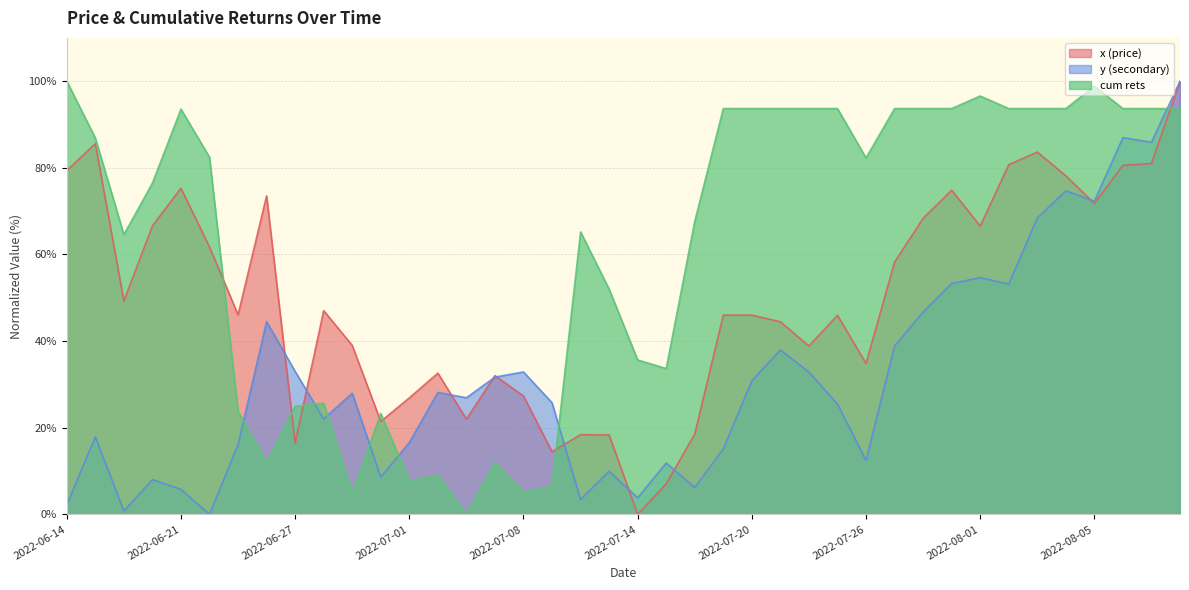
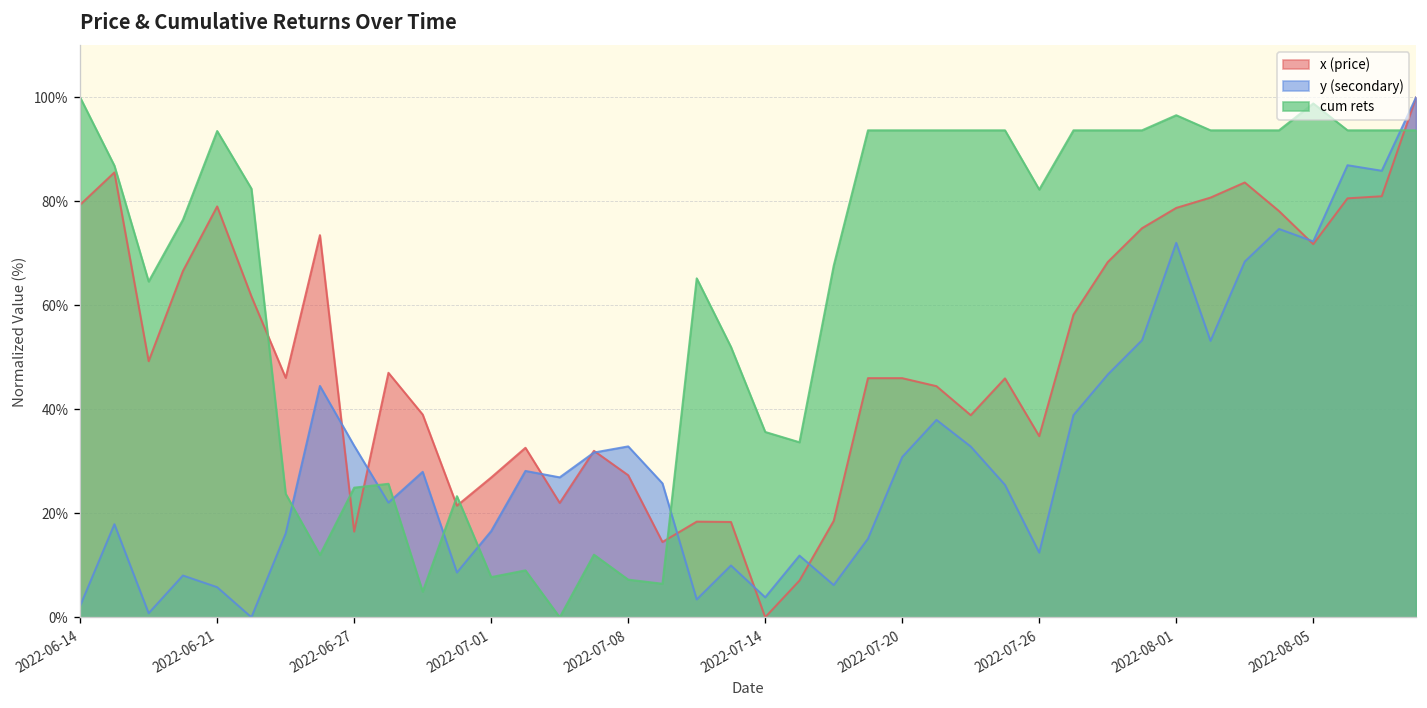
  {
    "x (price)": {
      "2022-06-14": "79%",
-     "2022-06-21": "75%",
+     "2022-06-21": "79%",
      "2022-06-27": "16%",
      "2022-07-01": "27%",
      "2022-07-08": "27%",
      "2022-07-14": "0%",
      "2022-07-20": "46%",
      "2022-07-26": "35%",
-     "2022-08-01": "67%"
+     "2022-08-01": "79%"
    },
    "y (secondary)": {
      "2022-06-14": "2%",
      "2022-06-21": "6%",
      "2022-06-27": "33%",
      "2022-07-01": "17%",
      "2022-07-08": "33%",
      "2022-07-14": "4%",
      "2022-07-20": "31%",
      "2022-07-26": "12%",
-     "2022-08-01": "55%"
+     "2022-08-01": "72%"
    },
    "cum rets": {
      "2022-06-14": "100%",
      "2022-06-21": "94%",
      "2022-06-27": "25%",
      "2022-07-01": "8%",
-     "2022-07-08": "5%",
+     "2022-07-08": "7%",
      "2022-07-14": "36%",
      "2022-07-20": "94%",
      "2022-07-26": "82%",
      "2022-08-01": "97%"
    }
  }
